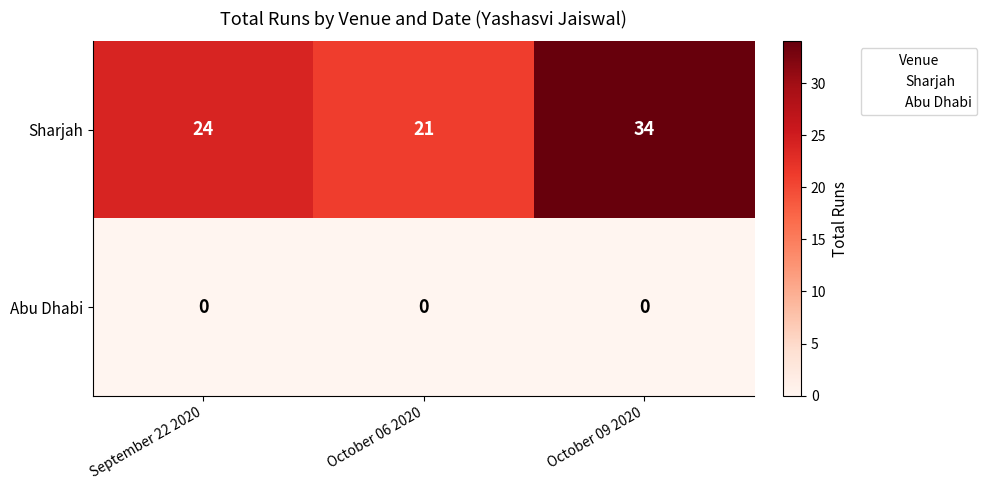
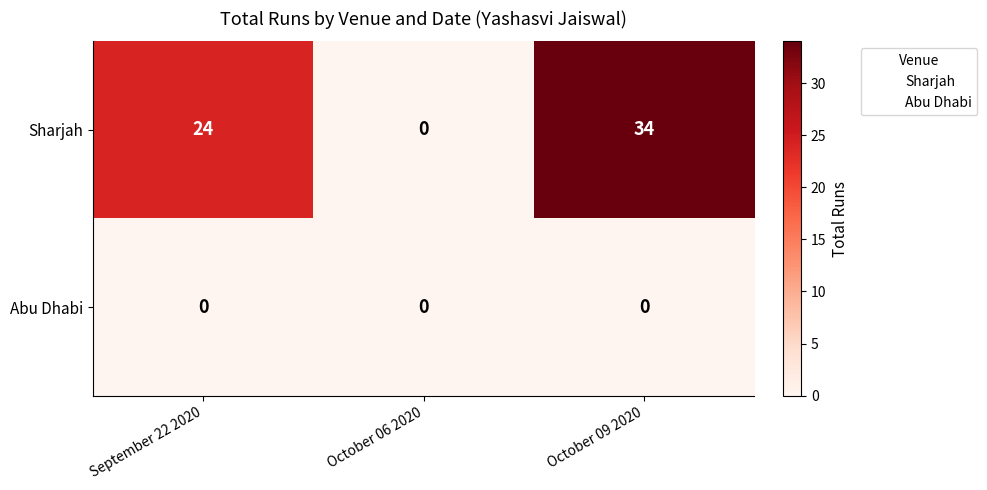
  {
    "Sharjah": {
      "September 22 2020": 24,
-     "October 06 2020": 21,
+     "October 06 2020": 0,
      "October 09 2020": 34
    },
    "Abu Dhabi": {
      "September 22 2020": 0,
      "October 06 2020": 0,
      "October 09 2020": 0
    }
  }
